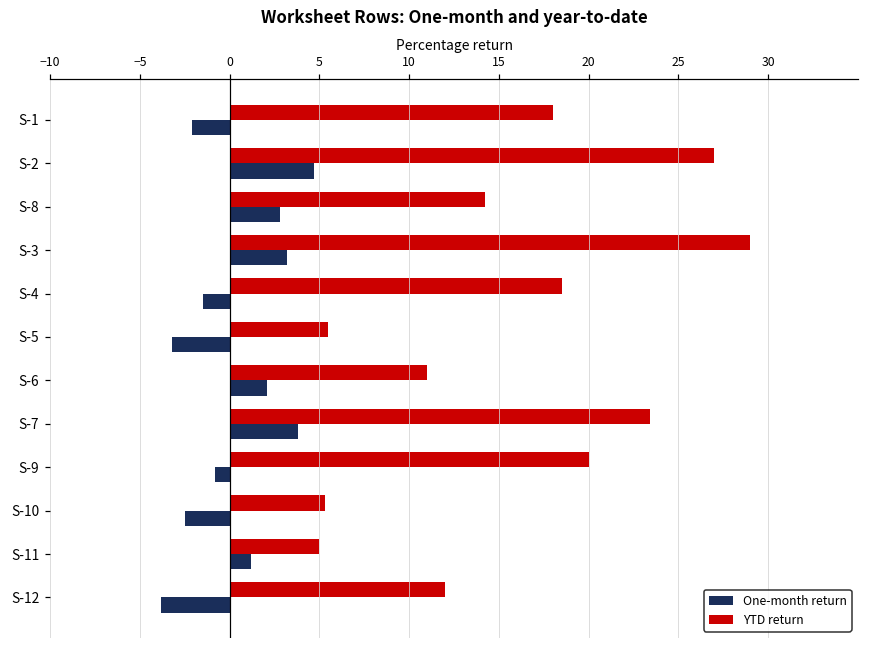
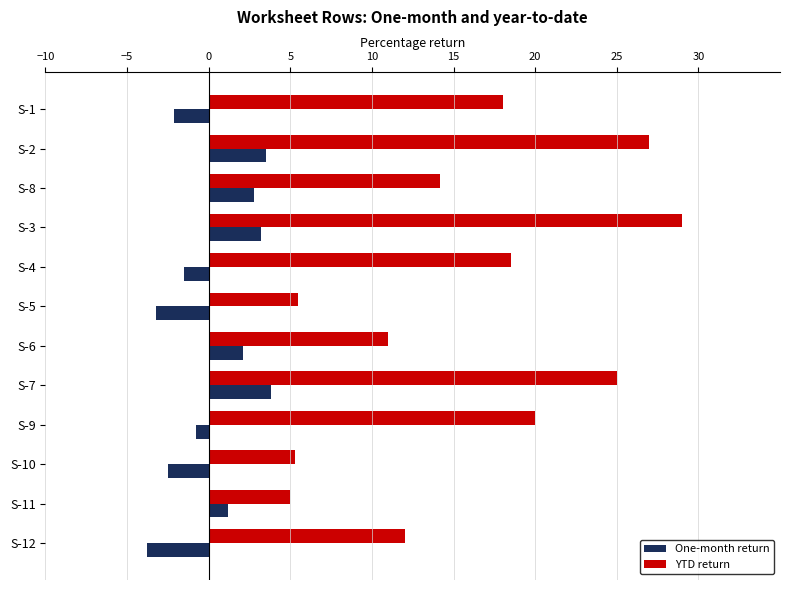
  {
    "One-month return": {
      "S-1": -2.1,
-     "S-2": 4.7,
+     "S-2": 3.5,
      "S-8": 2.8,
      "S-3": 3.2,
      "S-4": -1.5,
      "S-5": -3.2,
      "S-6": 2.1,
      "S-7": 3.8,
      "S-9": -0.8,
      "S-10": -2.5,
      "S-11": 1.2,
      "S-12": -3.8
    },
    "YTD return": {
      "S-1": 18.0,
      "S-2": 27.0,
      "S-8": 14.2,
      "S-3": 29.0,
      "S-4": 18.5,
      "S-5": 5.5,
      "S-6": 11.0,
-     "S-7": 23.4,
+     "S-7": 25.0,
      "S-9": 20.0,
      "S-10": 5.3,
      "S-11": 5.0,
      "S-12": 12.0
    }
  }
